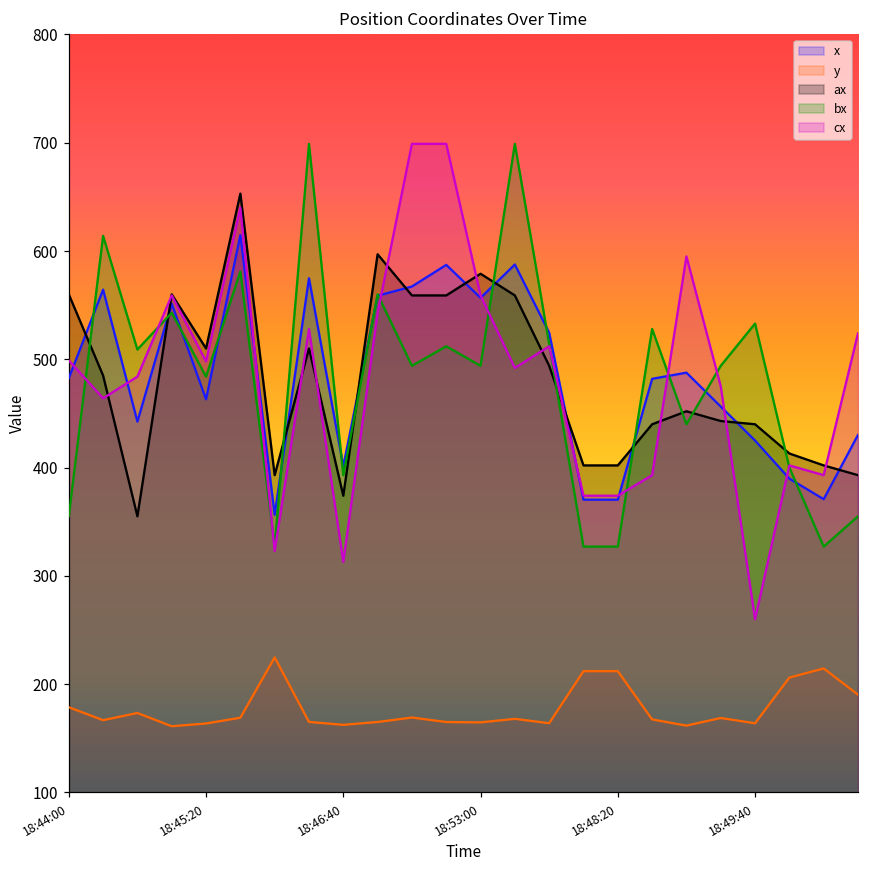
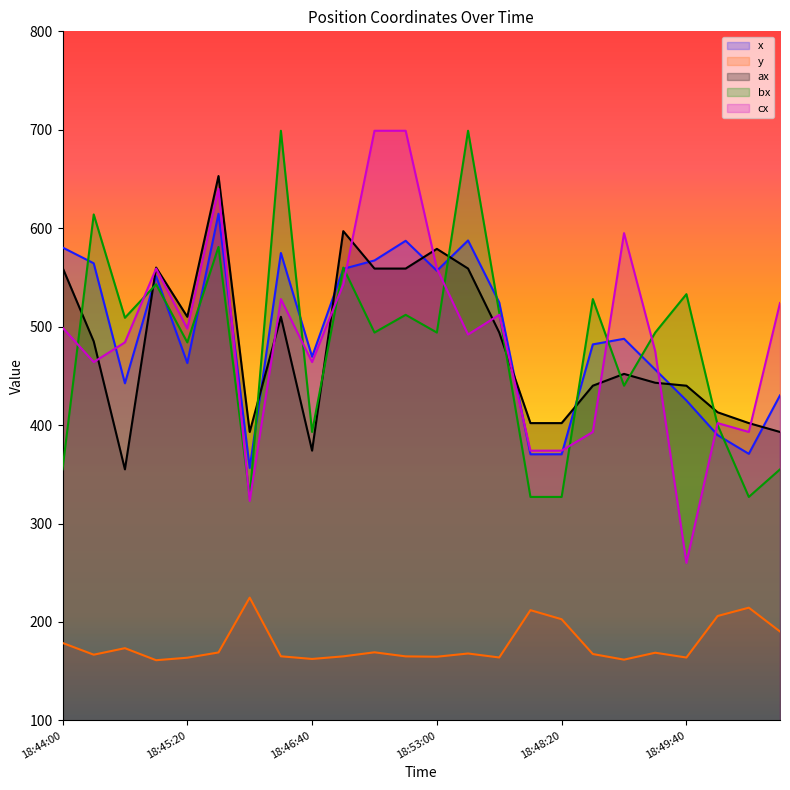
  {
    "x": {
-     "18:44:00": 480,
+     "18:44:00": 580,
      "18:45:20": 460,
-     "18:46:40": 400,
+     "18:46:40": 470,
      "18:48:20": 370,
      "18:49:40": 420
    },
    "y": {
      "18:44:00": 180,
      "18:45:20": 160,
      "18:46:40": 160,
      "18:53:00": 160,
-     "18:48:20": 210,
+     "18:48:20": 200,
      "18:49:40": 160
    },
    "cx": {
      "18:44:00": 500,
      "18:45:20": 500,
-     "18:46:40": 310,
+     "18:46:40": 460,
      "18:48:20": 370,
      "18:49:40": 260
    }
  }
